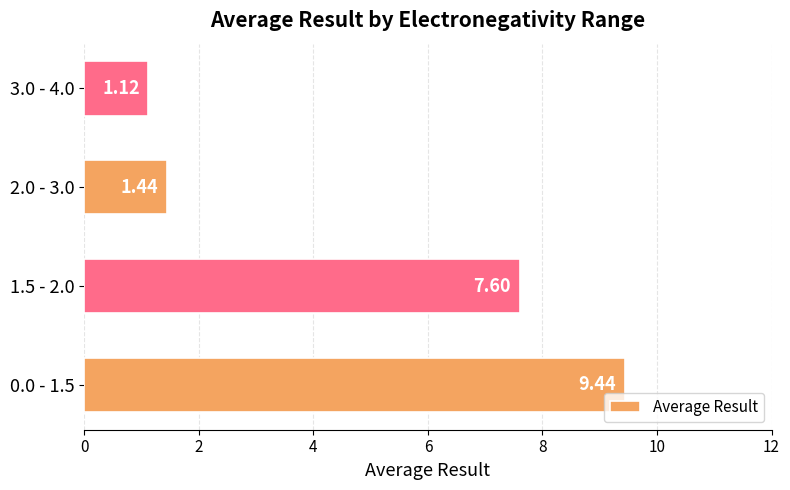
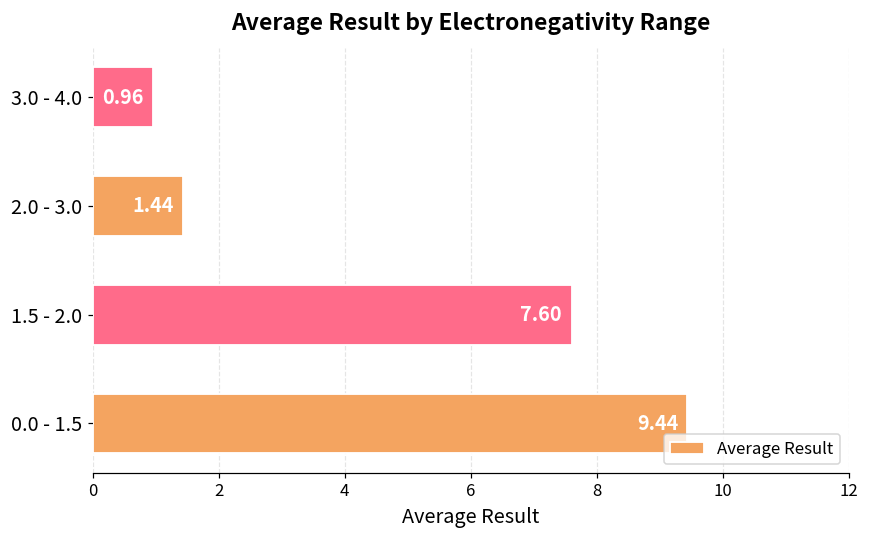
  {
-   "3.0 - 4.0": 1.12,
+   "3.0 - 4.0": 0.96,
    "2.0 - 3.0": 1.44,
    "1.5 - 2.0": 7.60
  }
